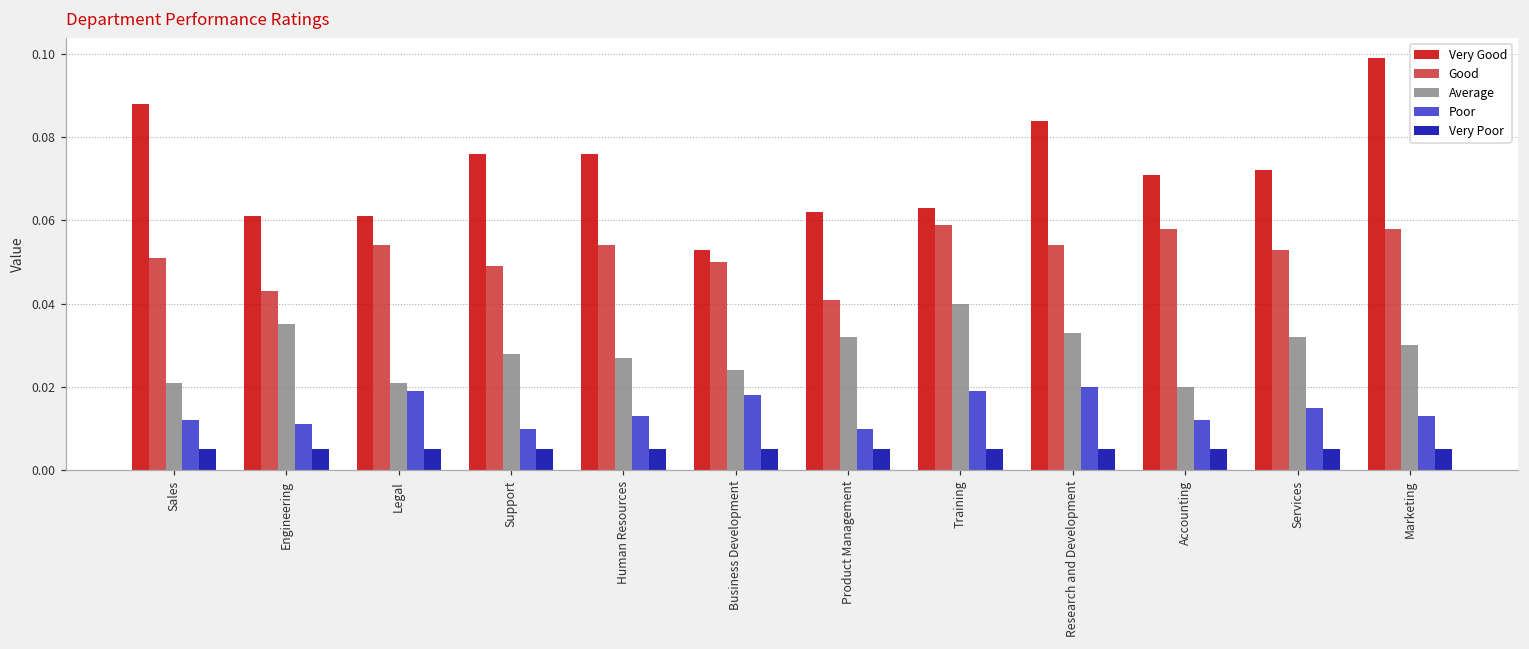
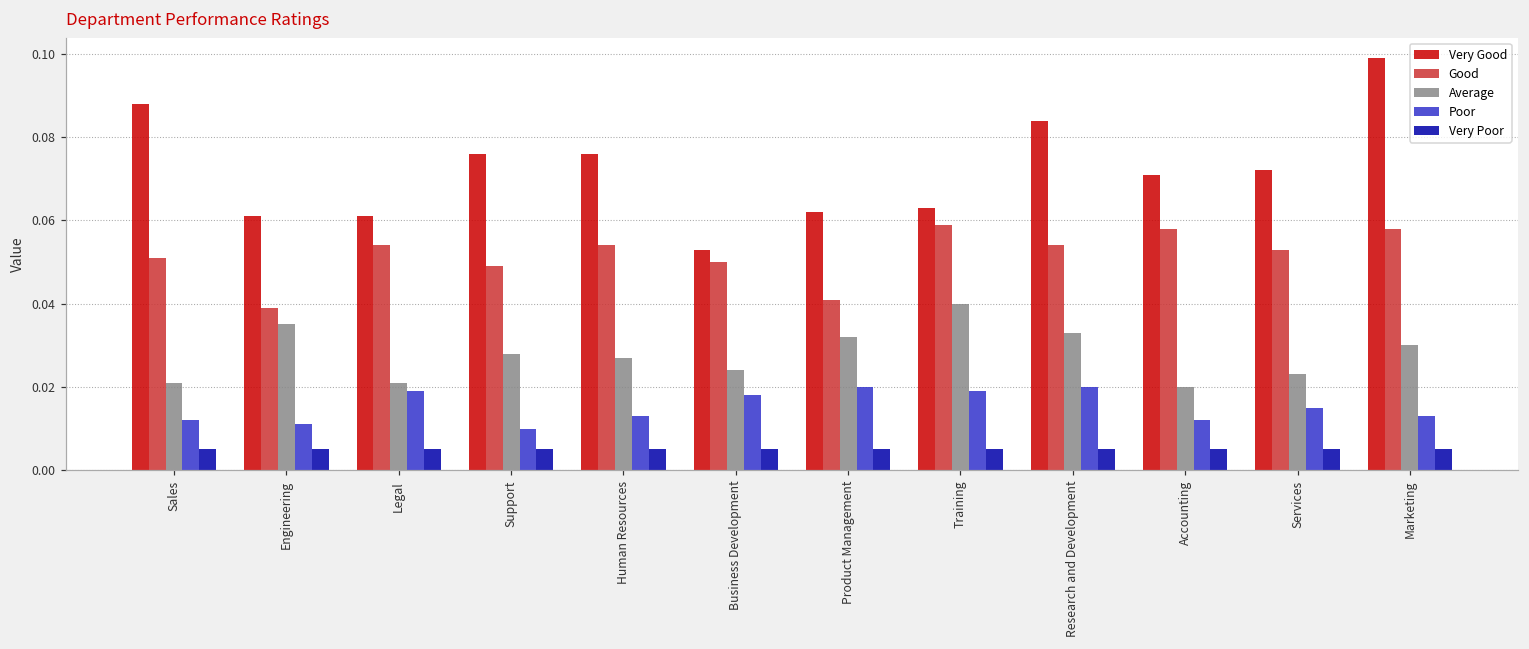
  {
    "Very Good": {
      "Sales": 0.088,
      "Engineering": 0.061,
      "Legal": 0.061,
      "Support": 0.076,
      "Human Resources": 0.076,
      "Business Development": 0.053,
      "Product Management": 0.062,
      "Training": 0.063,
      "Research and Development": 0.084,
      "Accounting": 0.071,
      "Services": 0.072,
      "Marketing": 0.099
    },
    "Good": {
      "Sales": 0.051,
-     "Engineering": 0.043,
+     "Engineering": 0.039,
      "Legal": 0.054,
      "Support": 0.049,
      "Human Resources": 0.054,
      "Business Development": 0.050,
      "Product Management": 0.041,
      "Training": 0.059,
      "Research and Development": 0.054,
      "Accounting": 0.058,
      "Services": 0.053,
      "Marketing": 0.058
    },
    "Average": {
      "Sales": 0.021,
      "Engineering": 0.035,
      "Legal": 0.021,
      "Support": 0.028,
      "Human Resources": 0.027,
      "Business Development": 0.024,
      "Product Management": 0.032,
      "Training": 0.040,
      "Research and Development": 0.033,
      "Accounting": 0.020,
-     "Services": 0.032,
+     "Services": 0.023,
      "Marketing": 0.030
    },
    "Poor": {
      "Sales": 0.012,
      "Engineering": 0.011,
      "Legal": 0.019,
      "Support": 0.01,
      "Human Resources": 0.013,
      "Business Development": 0.018,
-     "Product Management": 0.01,
+     "Product Management": 0.02,
      "Training": 0.019,
      "Research and Development": 0.02,
      "Accounting": 0.012,
      "Services": 0.015,
      "Marketing": 0.013
    },
    "Very Poor": {
      "Sales": 0.005,
      "Engineering": 0.005,
      "Legal": 0.005,
      "Support": 0.005,
      "Human Resources": 0.005,
      "Business Development": 0.005,
      "Product Management": 0.005,
      "Training": 0.005,
      "Research and Development": 0.005,
      "Accounting": 0.005,
      "Services": 0.005,
      "Marketing": 0.005
    }
  }
